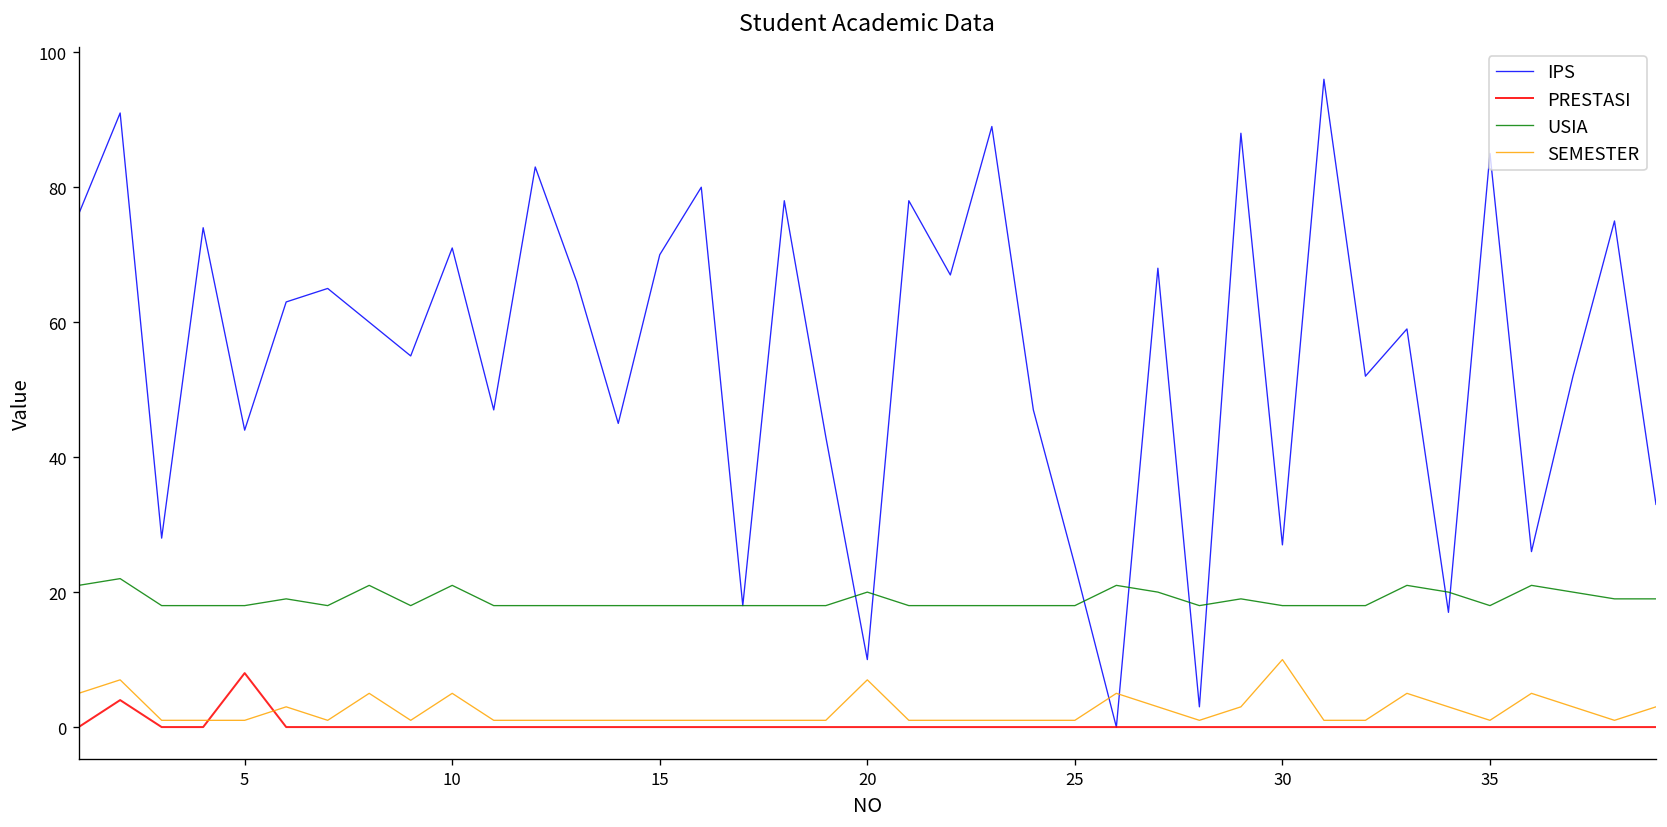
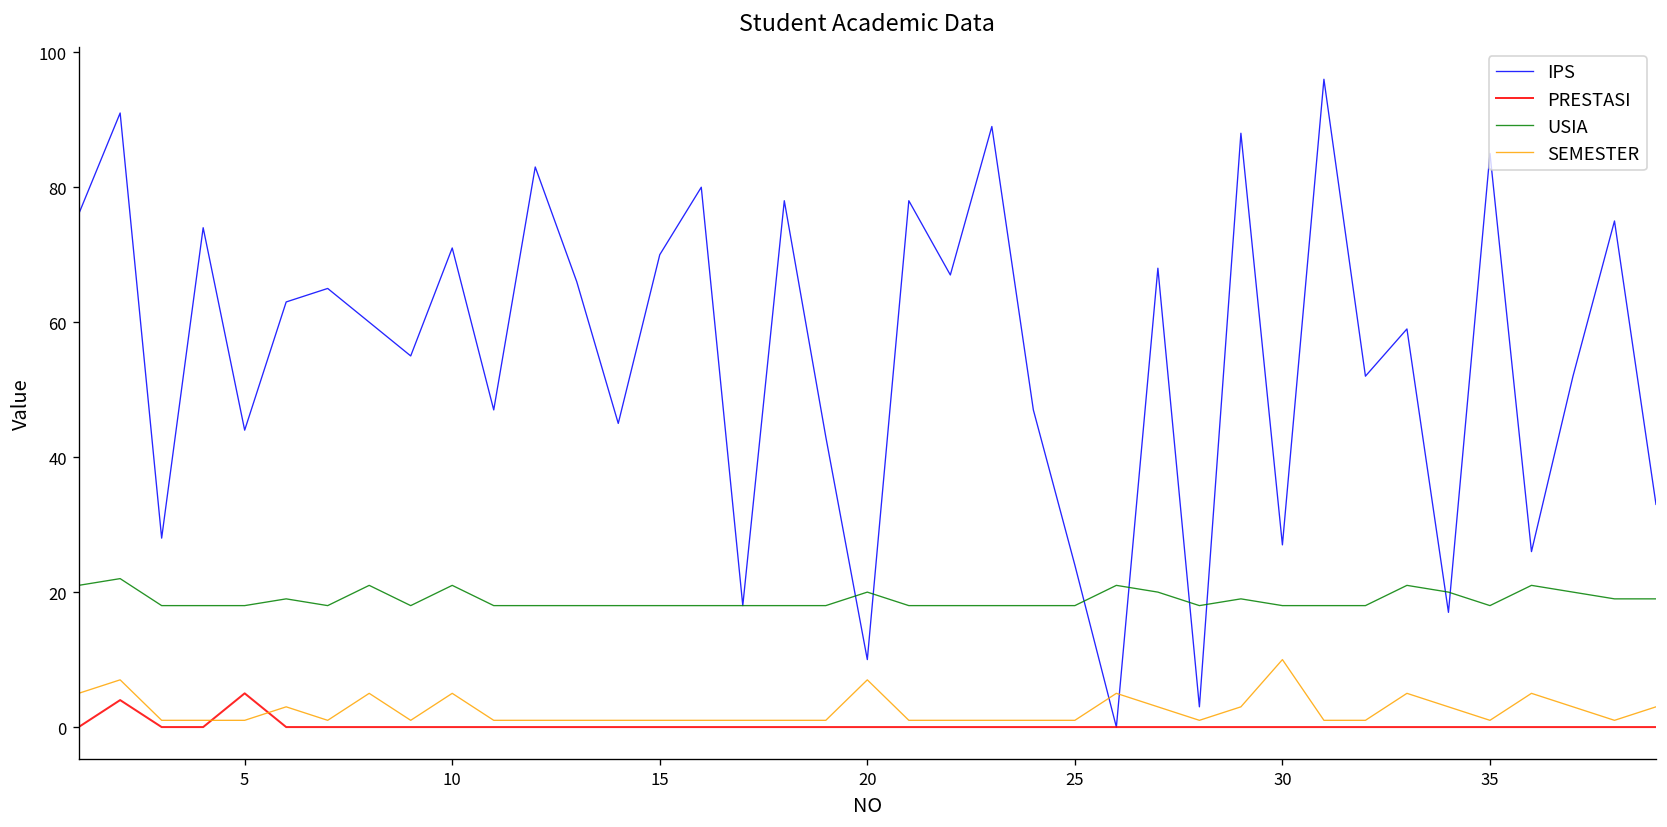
  {
    "IPS": {
      "5": 44,
      "10": 71,
      "15": 70,
      "20": 10,
      "25": 24,
      "30": 27
    },
    "PRESTASI": {
-     "5": 8,
+     "5": 5,
      "10": 0,
      "15": 0,
      "20": 0,
      "25": 0,
      "30": 0,
      "35": 0
    },
    "USIA": {
      "5": 18,
      "10": 21,
      "15": 18,
      "20": 20,
      "25": 18,
      "30": 18,
      "35": 18
    },
    "SEMESTER": {
      "5": 1,
      "10": 5,
      "15": 1,
      "20": 7,
      "25": 1,
      "30": 10,
      "35": 1
    }
  }
